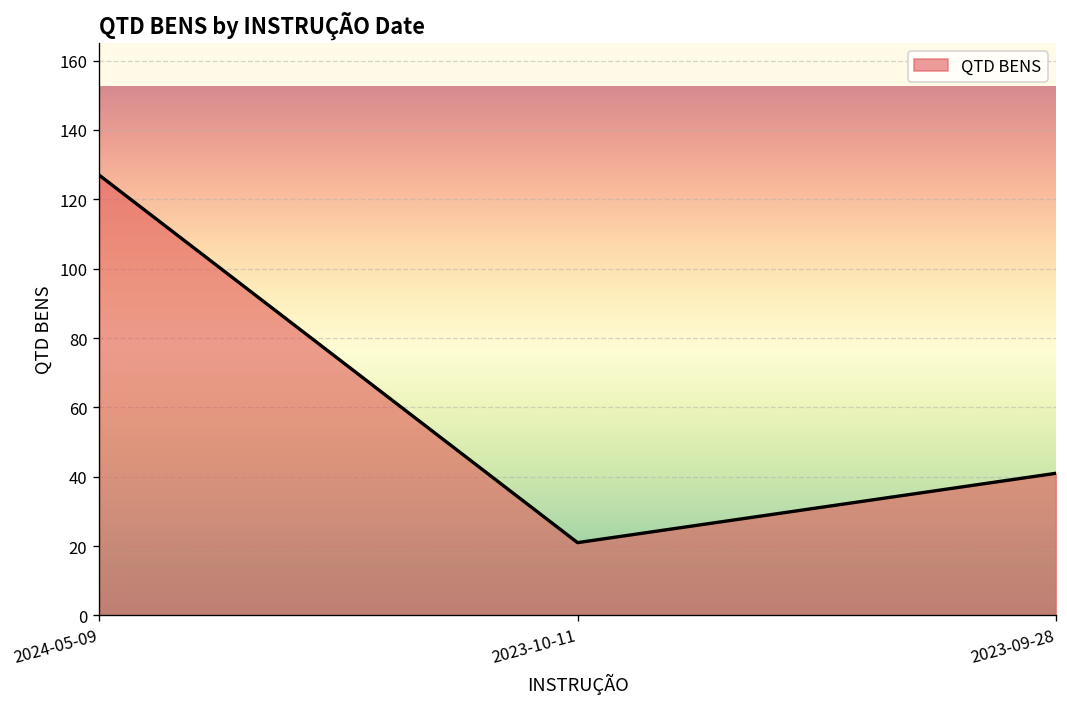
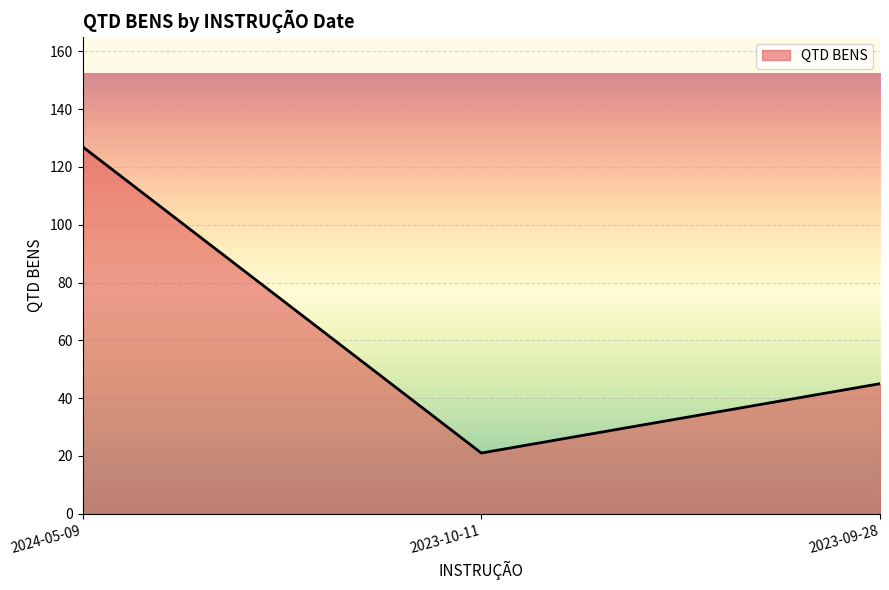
  {
    "2024-05-09": 127,
    "2023-10-11": 21,
-   "2023-09-28": 41
+   "2023-09-28": 45
  }
